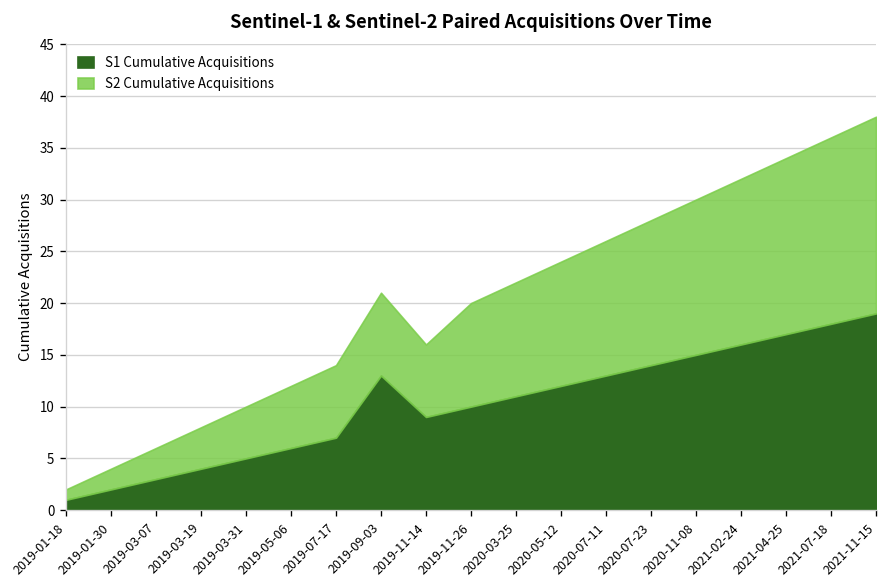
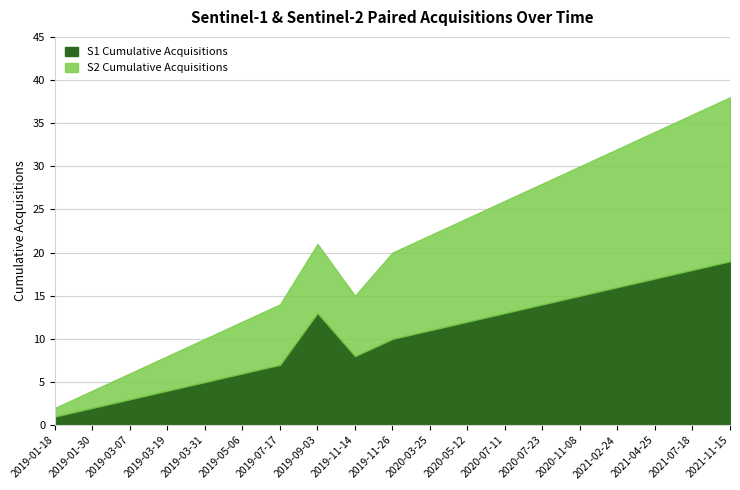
  {
    "S1 Cumulative Acquisitions": {
      "2019-01-18": 1,
      "2019-01-30": 2,
      "2019-03-07": 3,
      "2019-03-19": 4,
      "2019-03-31": 5,
      "2019-05-06": 6,
      "2019-07-17": 7,
      "2019-09-03": 13,
-     "2019-11-14": 9,
+     "2019-11-14": 8,
      "2019-11-26": 10,
      "2020-03-25": 11,
      "2020-05-12": 12,
      "2020-07-11": 13,
      "2020-07-23": 14,
      "2020-11-08": 15,
      "2021-02-24": 16,
      "2021-04-25": 17,
      "2021-07-18": 18,
      "2021-11-15": 19
    },
    "S2 Cumulative Acquisitions": {
      "2019-01-18": 1,
      "2019-01-30": 2,
      "2019-03-07": 3,
      "2019-03-19": 4,
      "2019-03-31": 5,
      "2019-05-06": 6,
      "2019-07-17": 7,
      "2019-09-03": 8,
      "2019-11-14": 7,
      "2019-11-26": 10,
      "2020-03-25": 11,
      "2020-05-12": 12,
      "2020-07-11": 13,
      "2020-07-23": 14,
      "2020-11-08": 15,
      "2021-02-24": 16,
      "2021-04-25": 17,
      "2021-07-18": 18,
      "2021-11-15": 19
    }
  }
